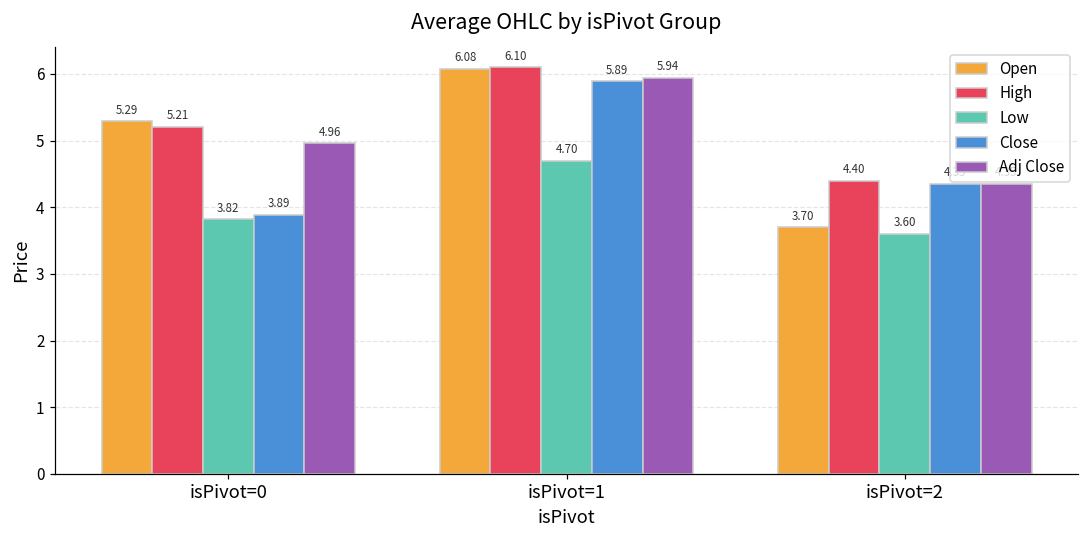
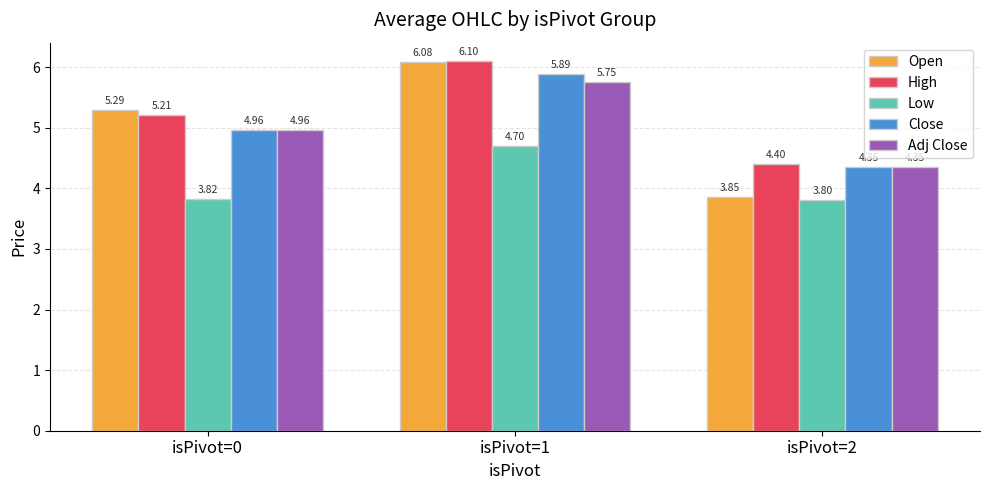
  {
    "Open": {
      "isPivot=0": 5.29,
      "isPivot=1": 6.08,
-     "isPivot=2": 3.70
+     "isPivot=2": 3.85
    },
    "High": {
      "isPivot=0": 5.21,
      "isPivot=1": 6.10,
      "isPivot=2": 4.40
    },
    "Low": {
      "isPivot=0": 3.82,
      "isPivot=1": 4.70,
-     "isPivot=2": 3.60
+     "isPivot=2": 3.80
    },
    "Close": {
-     "isPivot=0": 3.89,
+     "isPivot=0": 4.96,
      "isPivot=1": 5.89
    },
    "Adj Close": {
      "isPivot=0": 4.96,
-     "isPivot=1": 5.94
+     "isPivot=1": 5.75
    }
  }
